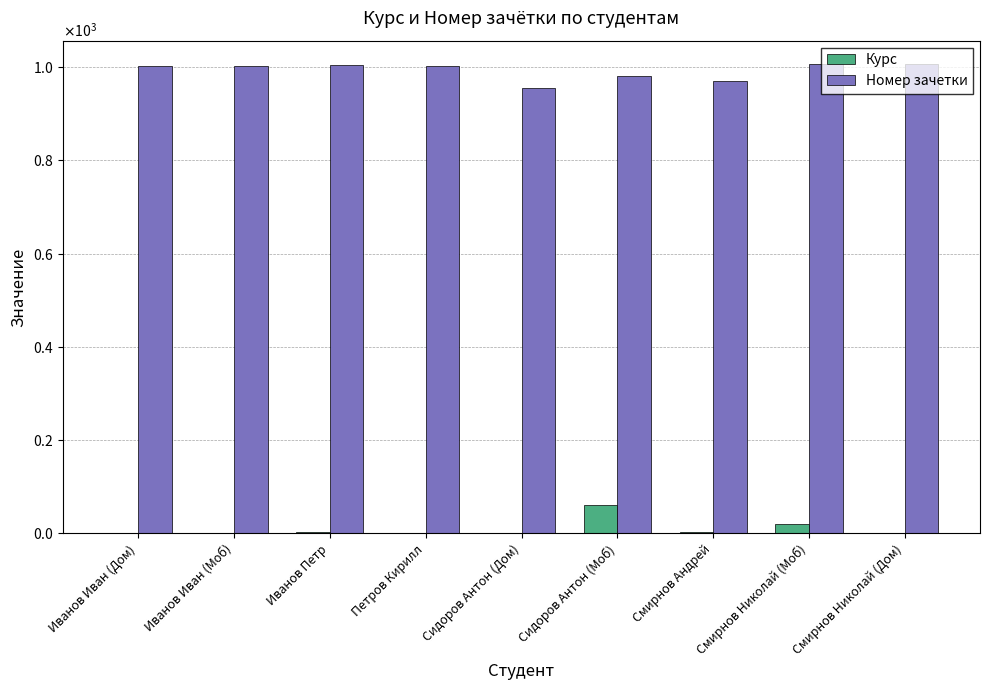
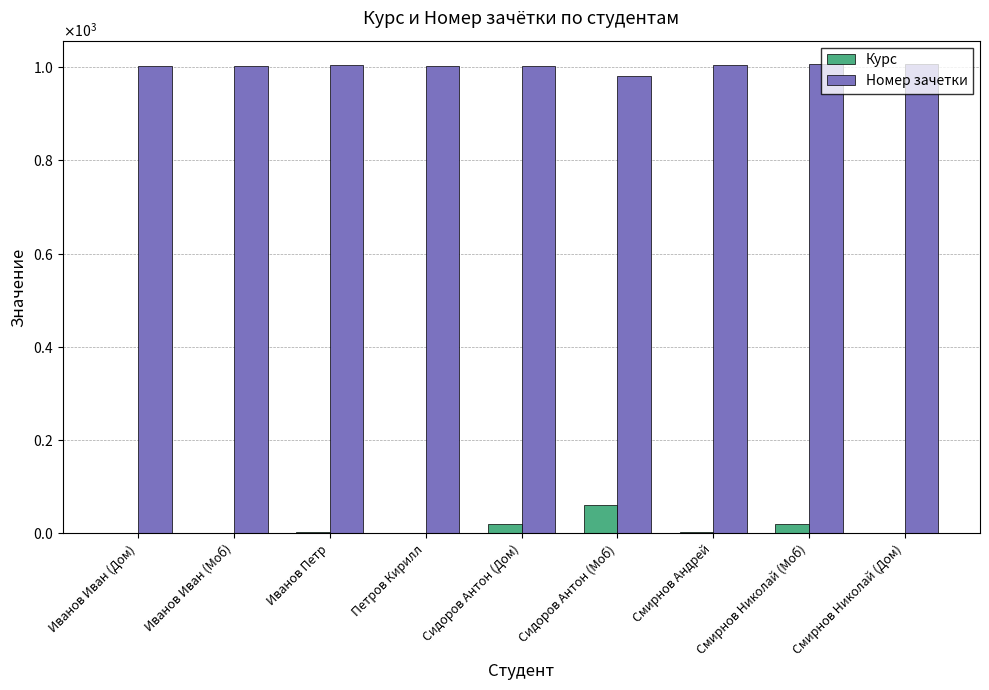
  {
    "Курс": {
-     "Сидоров Антон (Дом)": 0,
+     "Сидоров Антон (Дом)": 20,
      "Сидоров Антон (Моб)": 60,
      "Смирнов Николай (Моб)": 20
    },
    "Номер зачетки": {
      "Иванов Иван (Дом)": 1000,
      "Иванов Иван (Моб)": 1000,
      "Иванов Петр": 1010,
      "Петров Кирилл": 1000,
-     "Сидоров Антон (Дом)": 960,
+     "Сидоров Антон (Дом)": 1000,
      "Сидоров Антон (Моб)": 980,
-     "Смирнов Андрей": 970
+     "Смирнов Андрей": 1000
    }
  }
